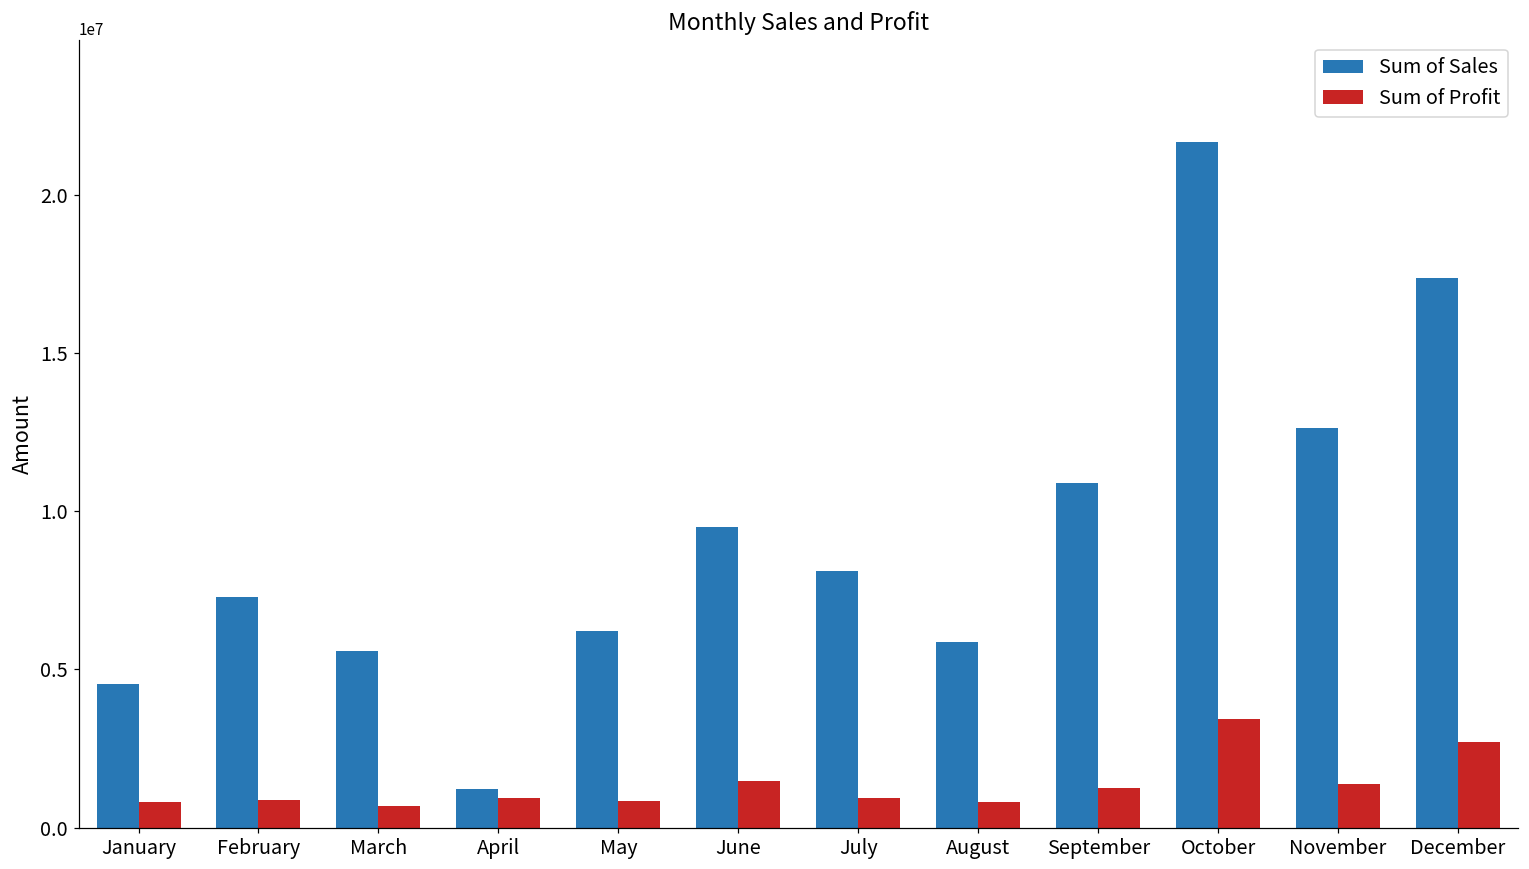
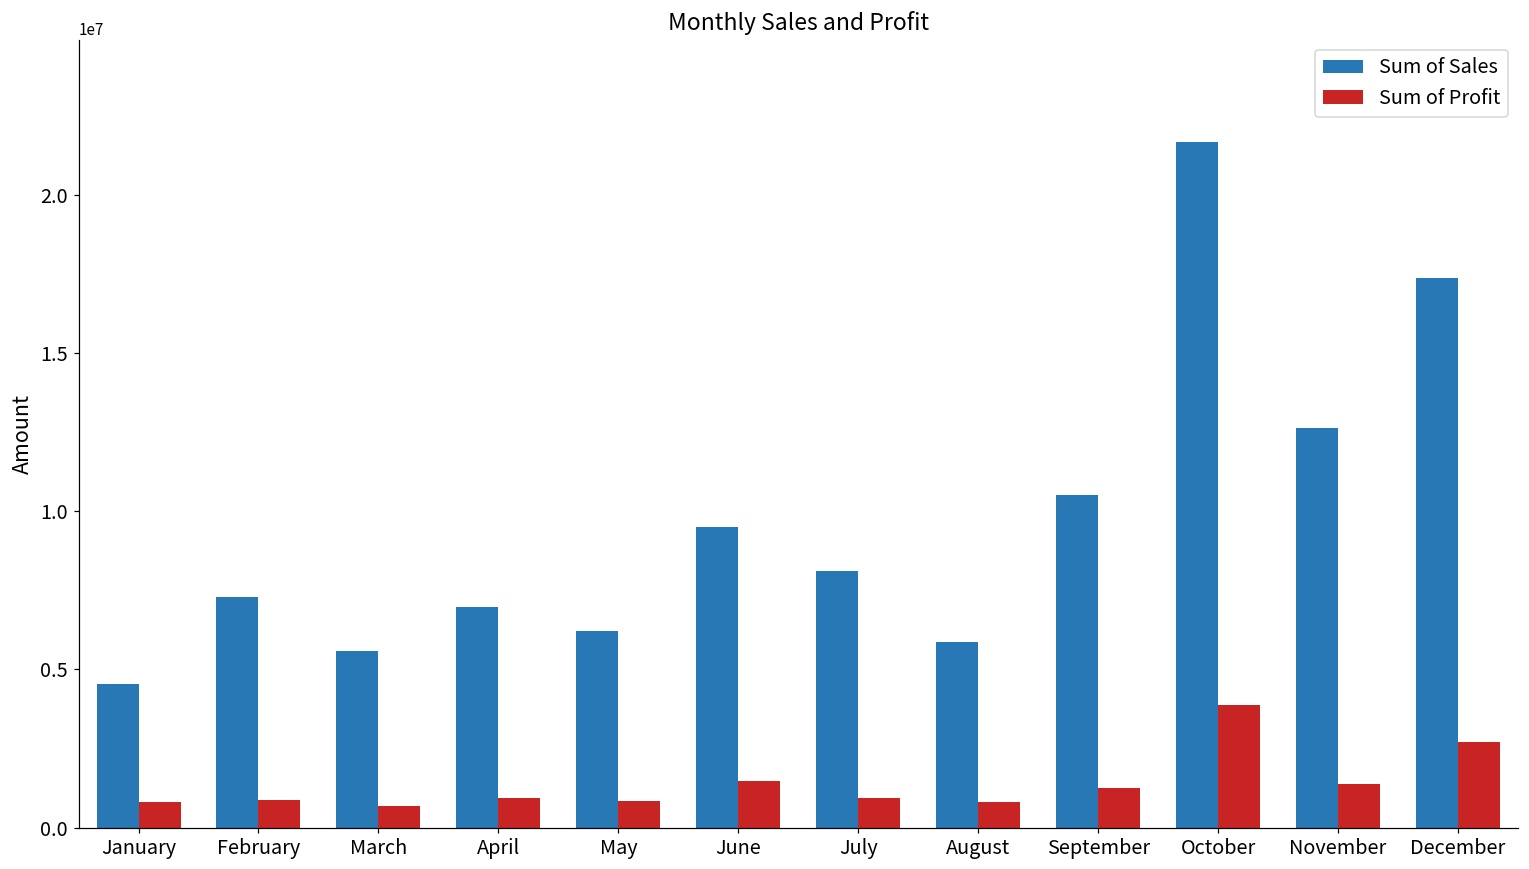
  {
    "Sum of Sales": {
      "January": 4500000,
      "February": 7300000,
      "March": 5600000,
-     "April": 1200000,
+     "April": 7000000,
      "May": 6200000,
      "June": 9500000,
      "July": 8100000,
      "August": 5900000,
-     "September": 10900000,
+     "September": 10500000,
      "October": 21700000,
      "November": 12700000,
      "December": 17400000
    },
    "Sum of Profit": {
      "January": 800000,
      "February": 900000,
      "March": 700000,
      "April": 900000,
      "May": 800000,
      "June": 1500000,
      "July": 900000,
      "August": 800000,
      "September": 1200000,
-     "October": 3400000,
+     "October": 3900000,
      "November": 1400000,
      "December": 2700000
    }
  }
